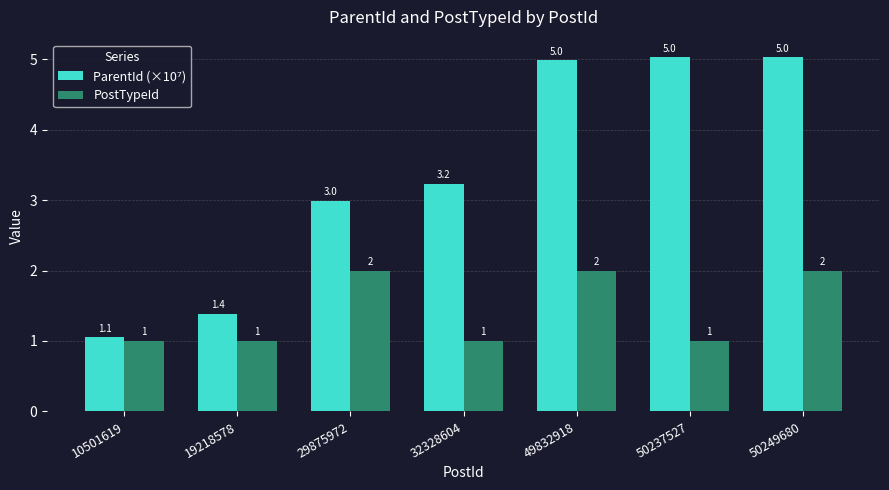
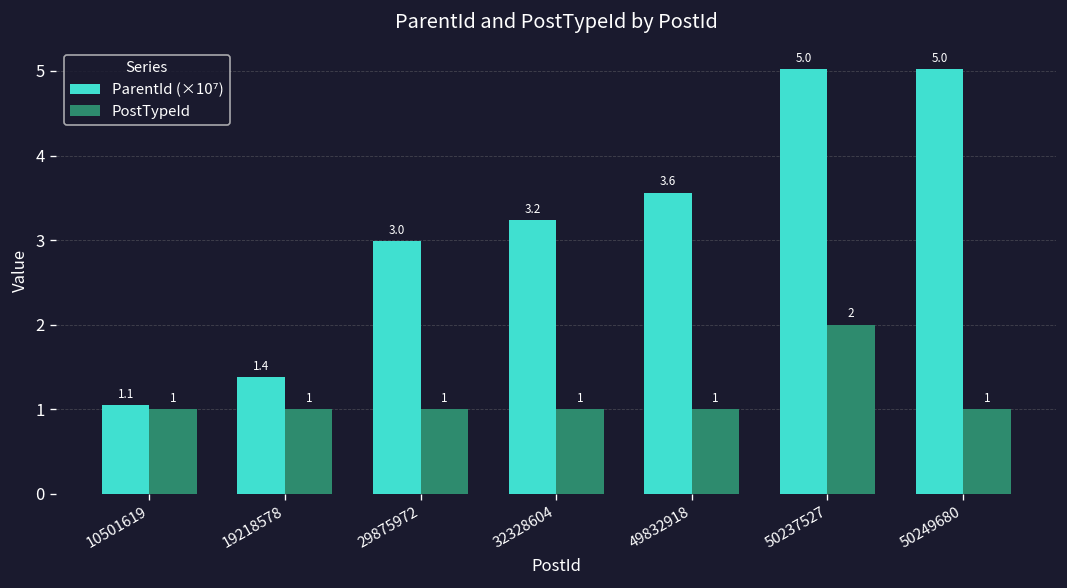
  {
    "ParentId (×10⁷)": {
      "10501619": 1.1,
      "19218578": 1.4,
      "29875972": 3.0,
      "32328604": 3.2,
-     "49832918": 5.0,
+     "49832918": 3.6,
      "50237527": 5.0,
      "50249680": 5.0
    },
    "PostTypeId": {
      "10501619": 1,
      "19218578": 1,
-     "29875972": 2,
+     "29875972": 1,
      "32328604": 1,
-     "49832918": 2,
-     "50237527": 1,
-     "50249680": 2
+     "49832918": 1,
+     "50237527": 2,
+     "50249680": 1
    }
  }
